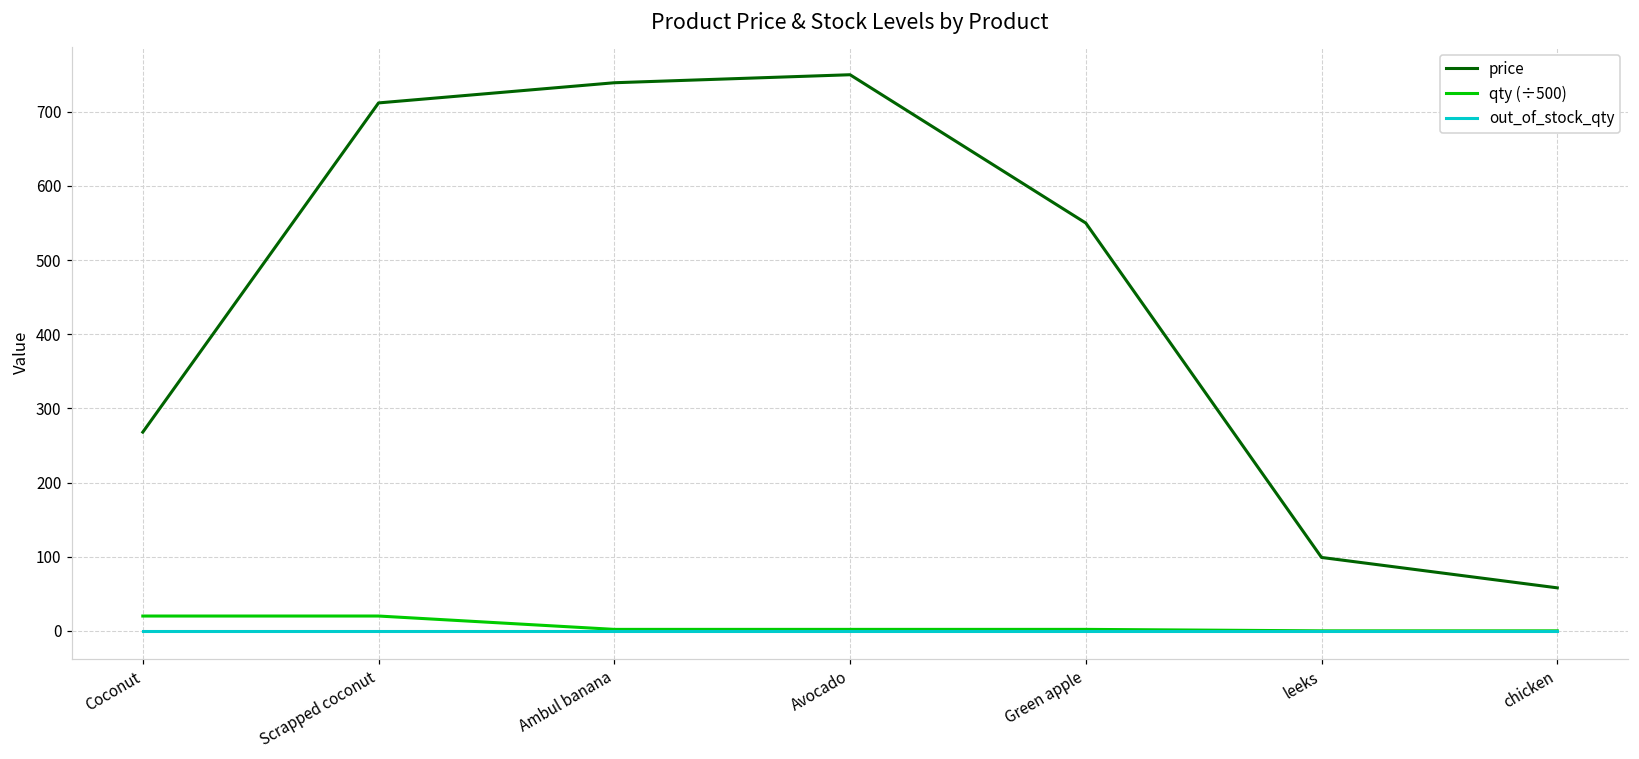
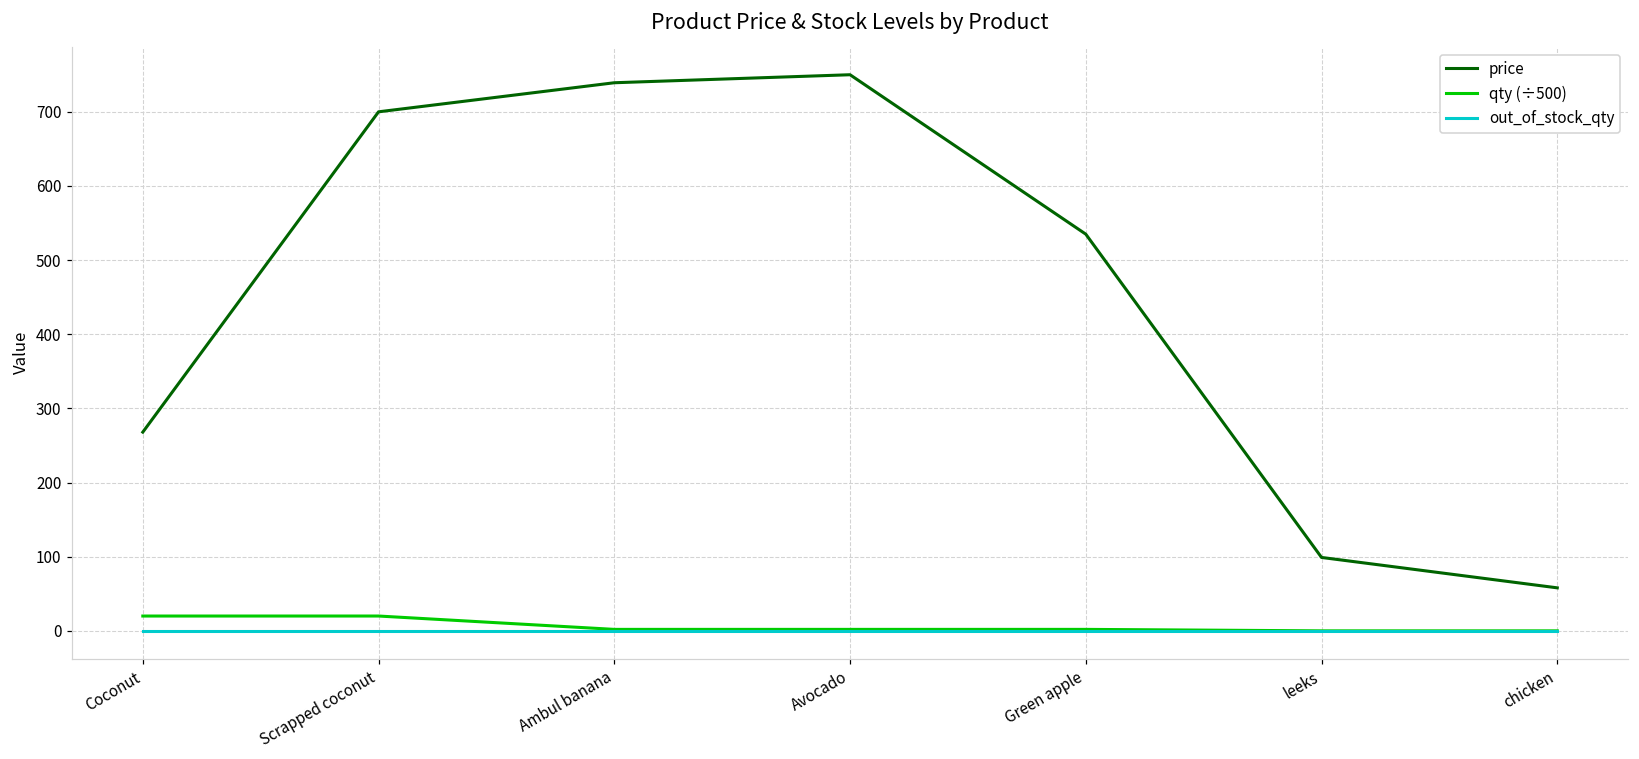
  {
    "price": {
      "Coconut": 270,
-     "Scrapped coconut": 710,
+     "Scrapped coconut": 700,
      "Ambul banana": 740,
      "Avocado": 750,
-     "Green apple": 550,
+     "Green apple": 540,
      "leeks": 100,
      "chicken": 60
    },
    "qty (÷500)": {
      "Coconut": 20,
      "Scrapped coconut": 20
    },
    "out_of_stock_qty": {
      "Coconut": 0,
      "Scrapped coconut": 0
    }
  }
